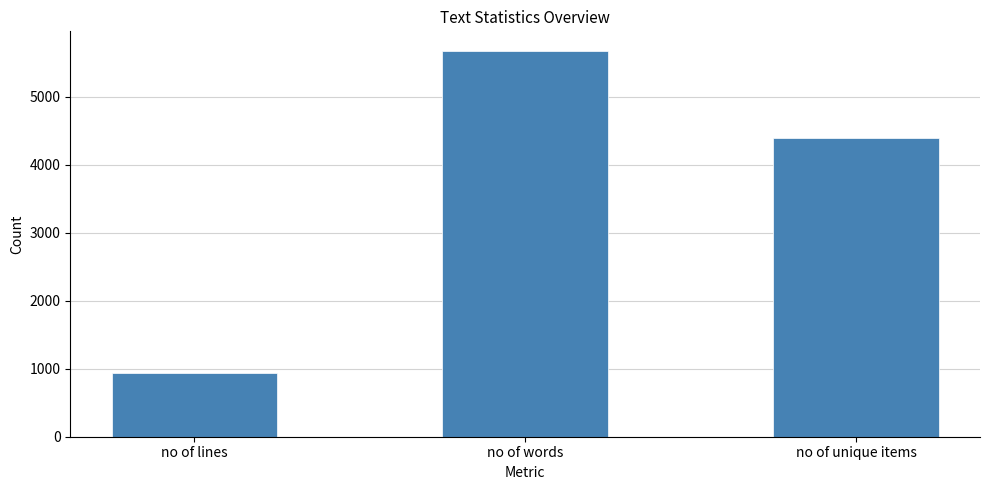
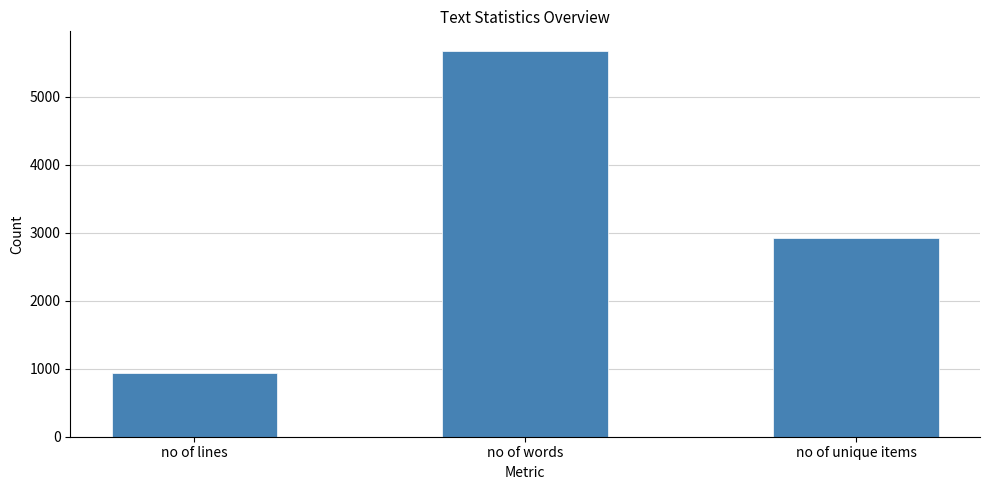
  {
    "no of lines": 900,
    "no of words": 5700,
-   "no of unique items": 4400
+   "no of unique items": 2900
  }
